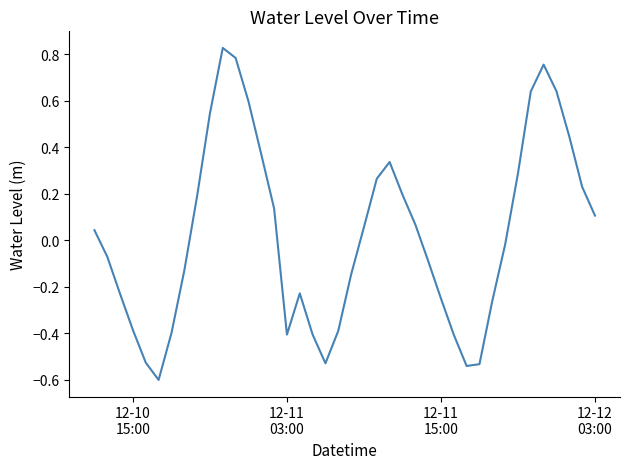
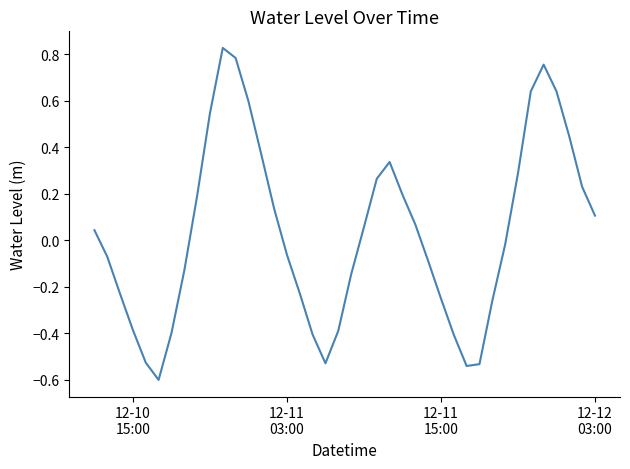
  {
    "12-10 15:00": -0.39,
-   "12-11 03:00": -0.41,
+   "12-11 03:00": -0.06,
    "12-11 15:00": -0.25,
    "12-12 03:00": 0.11
  }
